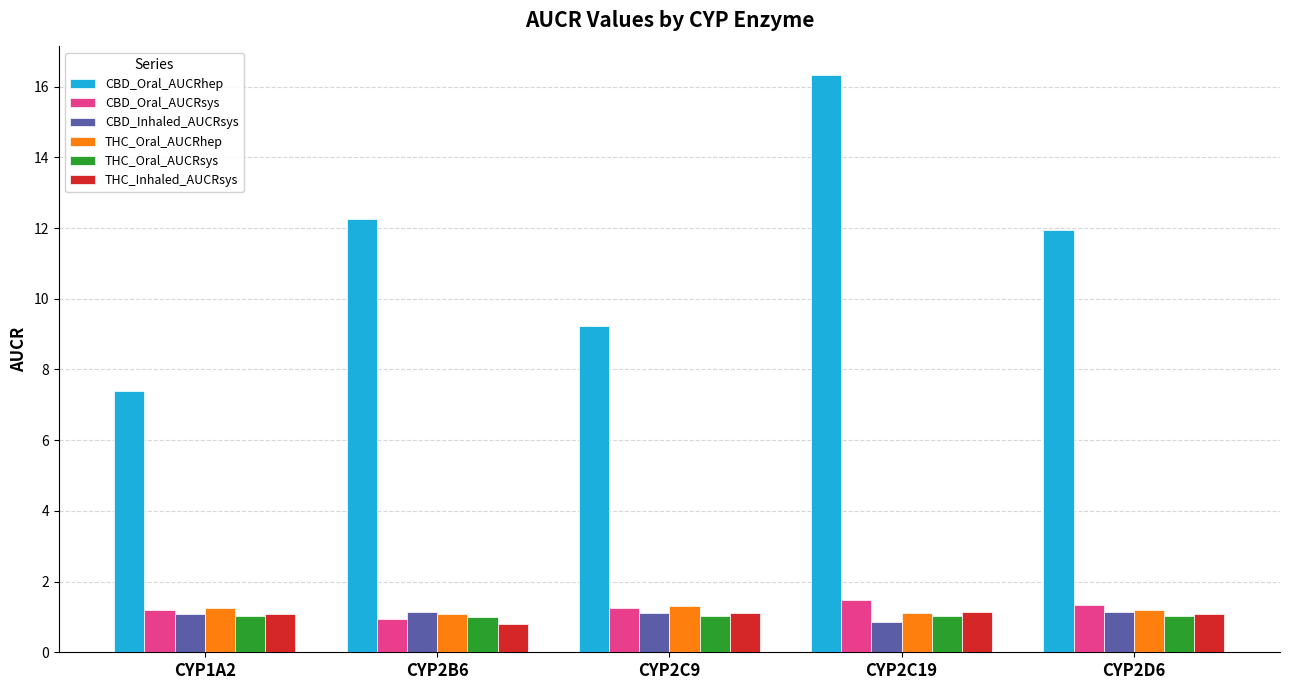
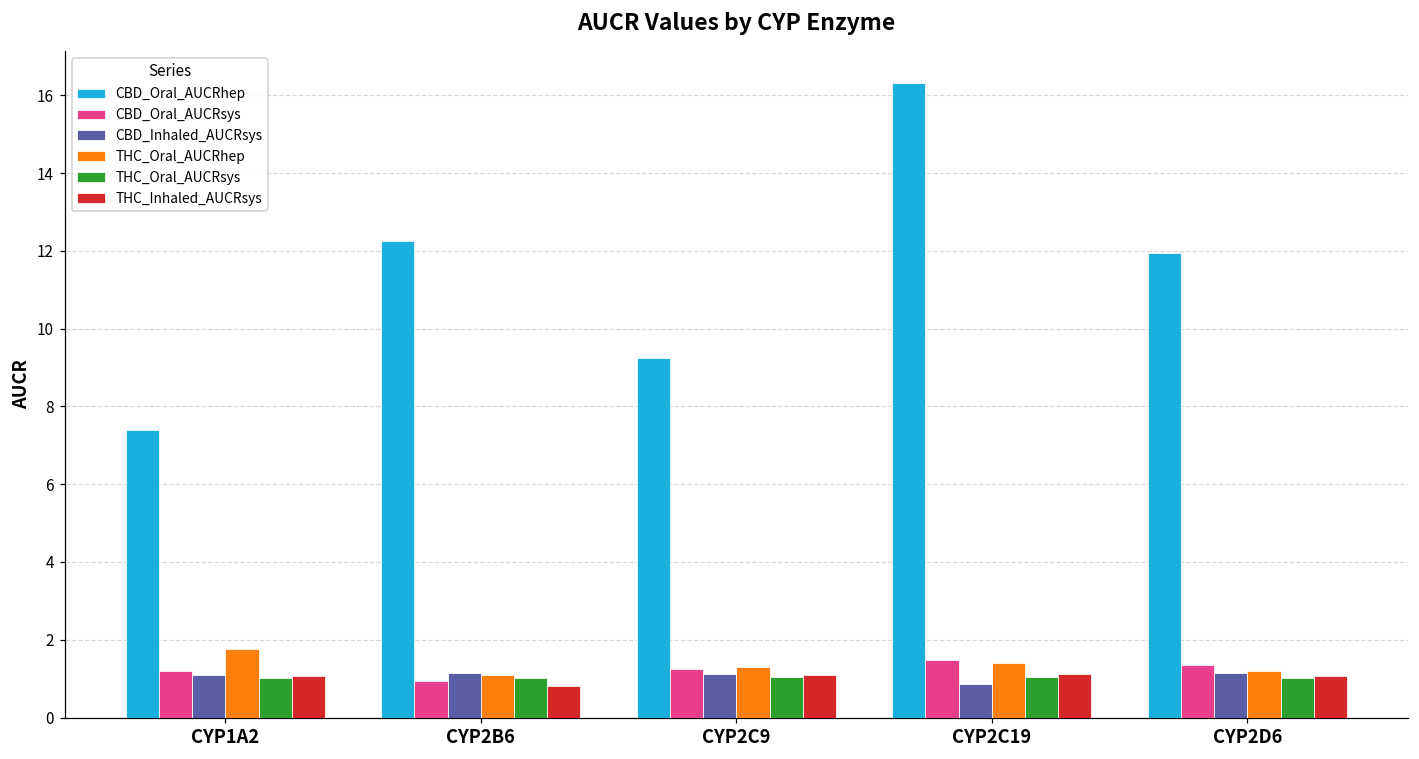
  {
    "CBD_Oral_AUCRhep": {
      "CYP1A2": 7.4,
      "CYP2B6": 12.3,
      "CYP2C9": 9.2,
      "CYP2C19": 16.3,
      "CYP2D6": 11.9
    },
    "CBD_Oral_AUCRsys": {
      "CYP1A2": 1.2,
      "CYP2B6": 1.0,
      "CYP2C9": 1.3,
      "CYP2C19": 1.5,
      "CYP2D6": 1.3
    },
    "CBD_Inhaled_AUCRsys": {
      "CYP1A2": 1.1,
      "CYP2B6": 1.2,
      "CYP2C9": 1.1,
      "CYP2C19": 0.9,
      "CYP2D6": 1.2
    },
    "THC_Oral_AUCRhep": {
-     "CYP1A2": 1.3,
+     "CYP1A2": 1.8,
      "CYP2B6": 1.1,
      "CYP2C9": 1.3,
-     "CYP2C19": 1.1,
+     "CYP2C19": 1.4,
      "CYP2D6": 1.2
    },
    "THC_Oral_AUCRsys": {
      "CYP1A2": 1.0,
      "CYP2B6": 1.0,
      "CYP2C9": 1.0,
      "CYP2C19": 1.0,
      "CYP2D6": 1.0
    },
    "THC_Inhaled_AUCRsys": {
      "CYP1A2": 1.1,
      "CYP2B6": 0.8,
      "CYP2C9": 1.1,
      "CYP2C19": 1.1,
      "CYP2D6": 1.1
    }
  }
